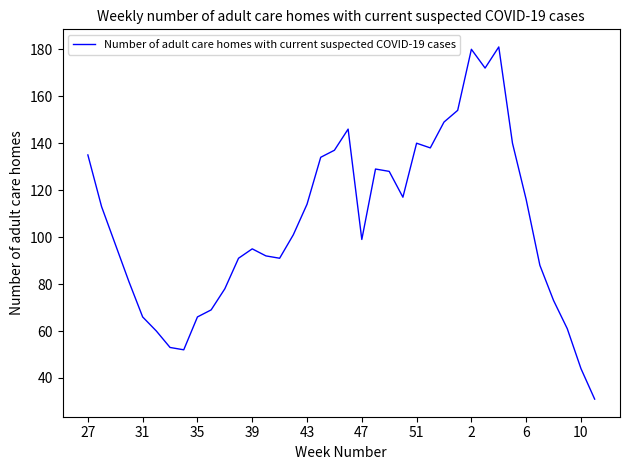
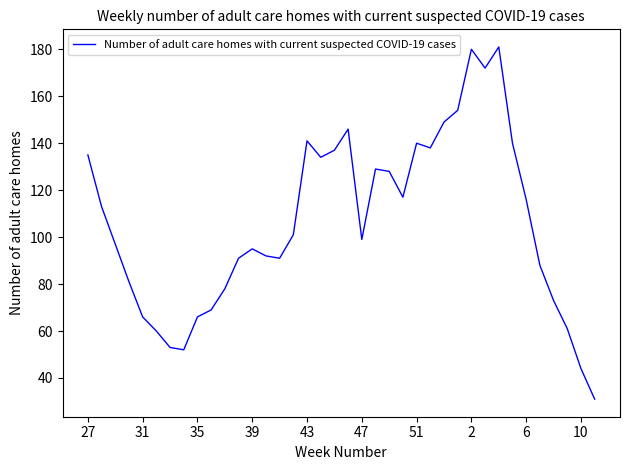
  {
    "39": 95,
-   "43": 114,
+   "43": 141,
    "47": 99,
    "51": 140
  }
